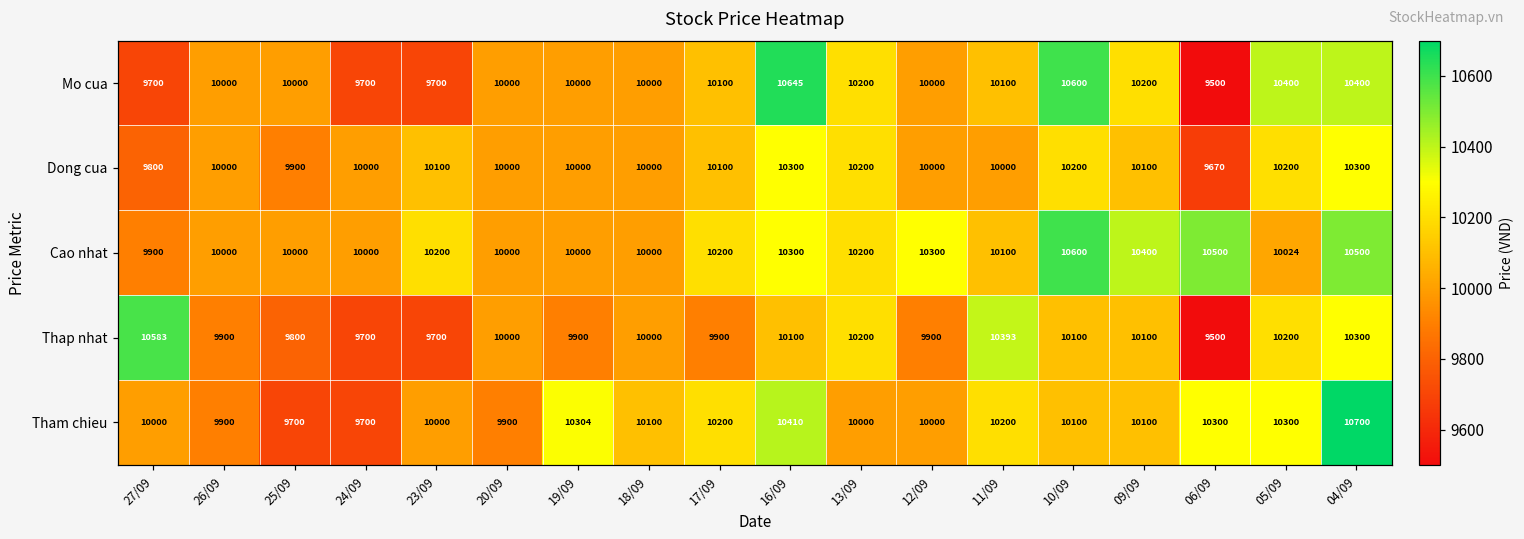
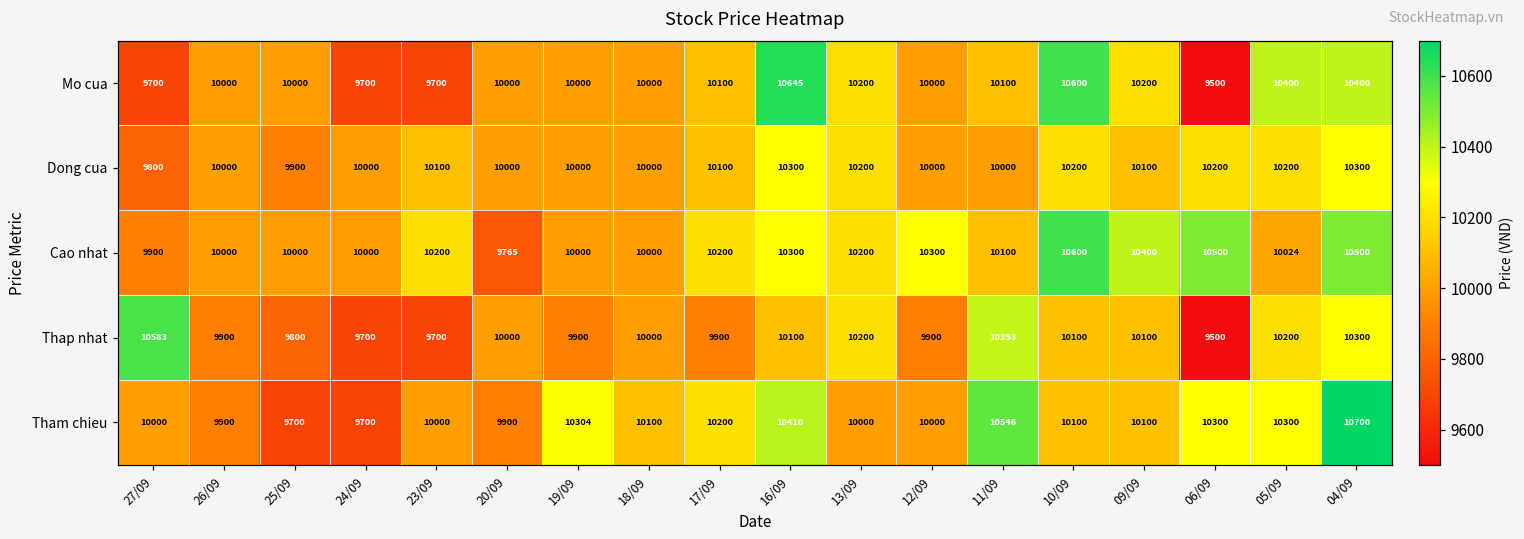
  {
    "Mo cua": {
      "27/09": 9700,
      "26/09": 10000,
      "25/09": 10000,
      "24/09": 9700,
      "23/09": 9700,
      "20/09": 10000,
      "19/09": 10000,
      "18/09": 10000,
      "17/09": 10100,
      "16/09": 10645,
      "13/09": 10200,
      "12/09": 10000,
      "11/09": 10100,
      "10/09": 10600,
      "09/09": 10200,
      "06/09": 9500,
      "05/09": 10400,
      "04/09": 10400
    },
    "Dong cua": {
      "27/09": 9800,
      "26/09": 10000,
      "25/09": 9900,
      "24/09": 10000,
      "23/09": 10100,
      "20/09": 10000,
      "19/09": 10000,
      "18/09": 10000,
      "17/09": 10100,
      "16/09": 10300,
      "13/09": 10200,
      "12/09": 10000,
      "11/09": 10000,
      "10/09": 10200,
      "09/09": 10100,
-     "06/09": 9670,
+     "06/09": 10200,
      "05/09": 10200,
      "04/09": 10300
    },
    "Cao nhat": {
      "27/09": 9900,
      "26/09": 10000,
      "25/09": 10000,
      "24/09": 10000,
      "23/09": 10200,
-     "20/09": 10000,
+     "20/09": 9765,
      "19/09": 10000,
      "18/09": 10000,
      "17/09": 10200,
      "16/09": 10300,
      "13/09": 10200,
      "12/09": 10300,
      "11/09": 10100,
      "10/09": 10600,
      "09/09": 10400,
      "06/09": 10500,
      "05/09": 10024,
      "04/09": 10500
    },
    "Thap nhat": {
      "27/09": 10583,
      "26/09": 9900,
      "25/09": 9800,
      "24/09": 9700,
      "23/09": 9700,
      "20/09": 10000,
      "19/09": 9900,
      "18/09": 10000,
      "17/09": 9900,
      "16/09": 10100,
      "13/09": 10200,
      "12/09": 9900,
      "11/09": 10393,
      "10/09": 10100,
      "09/09": 10100,
      "06/09": 9500,
      "05/09": 10200,
      "04/09": 10300
    },
    "Tham chieu": {
      "27/09": 10000,
      "26/09": 9900,
      "25/09": 9700,
      "24/09": 9700,
      "23/09": 10000,
      "20/09": 9900,
      "19/09": 10304,
      "18/09": 10100,
      "17/09": 10200,
      "16/09": 10410,
      "13/09": 10000,
      "12/09": 10000,
-     "11/09": 10200,
+     "11/09": 10546,
      "10/09": 10100,
      "09/09": 10100,
      "06/09": 10300,
      "05/09": 10300,
      "04/09": 10700
    }
  }
